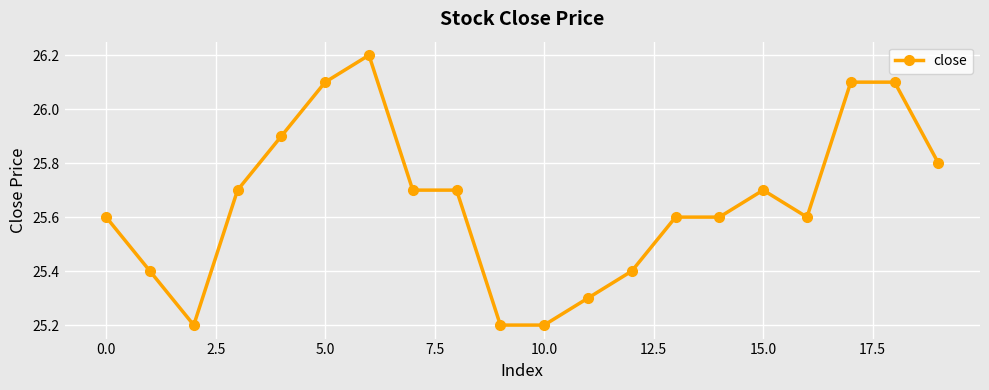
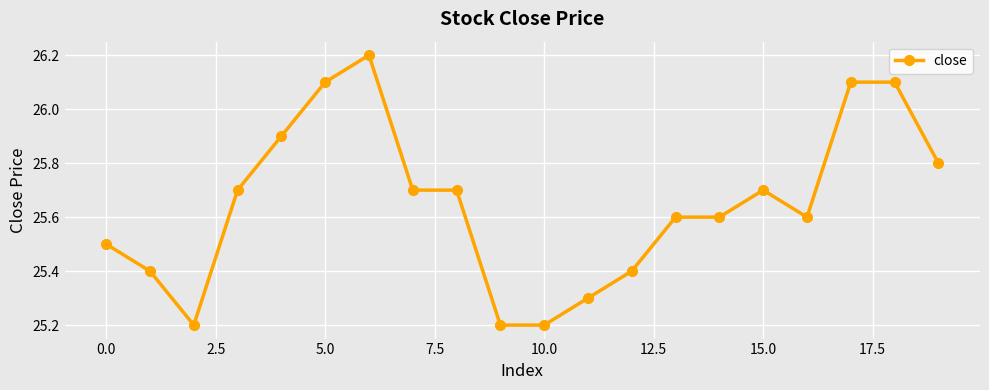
  {
-   "0.0": 25.6,
+   "0.0": 25.5,
    "5.0": 26.1,
    "10.0": 25.2,
    "15.0": 25.7
  }
